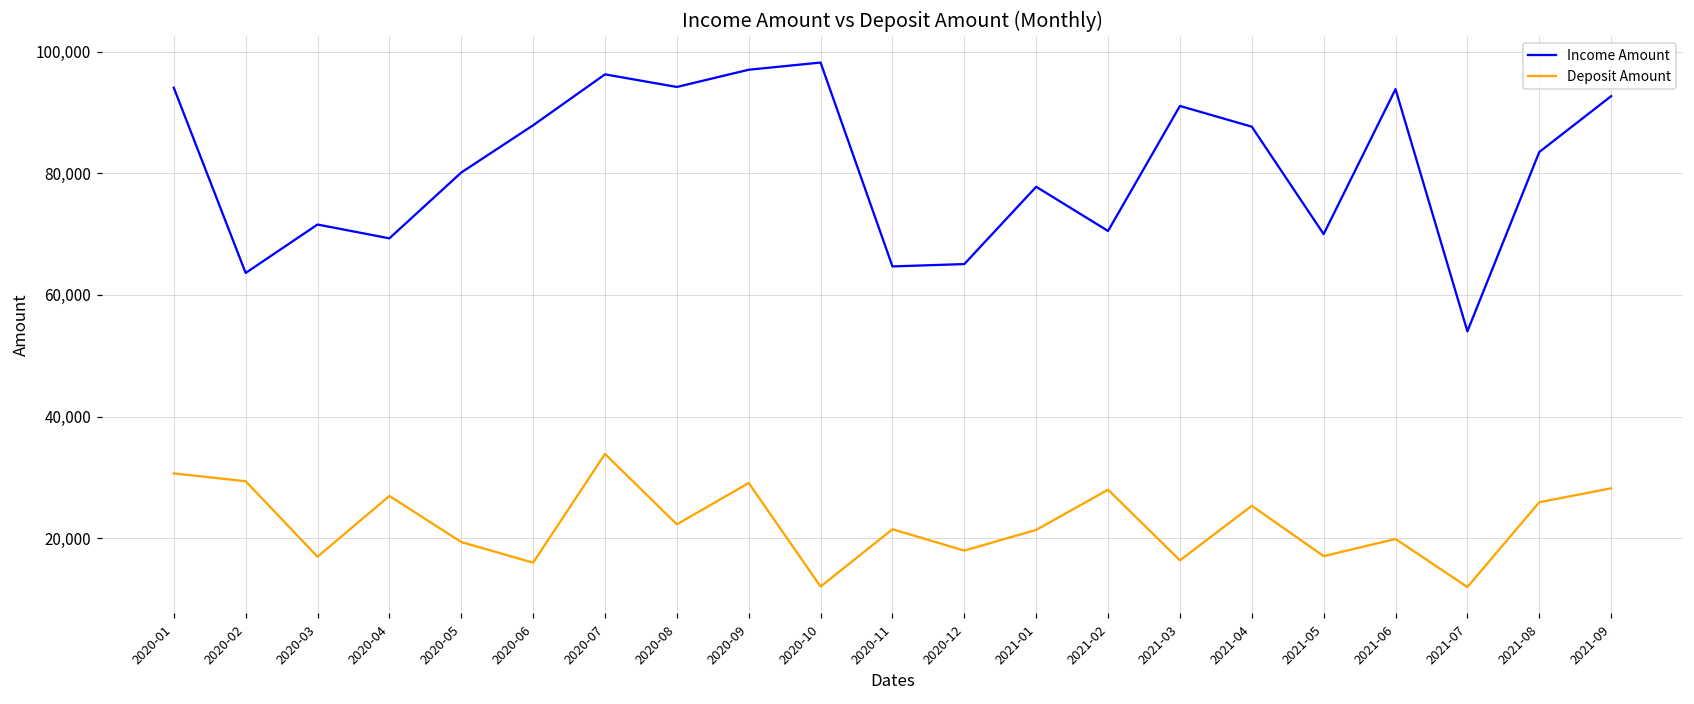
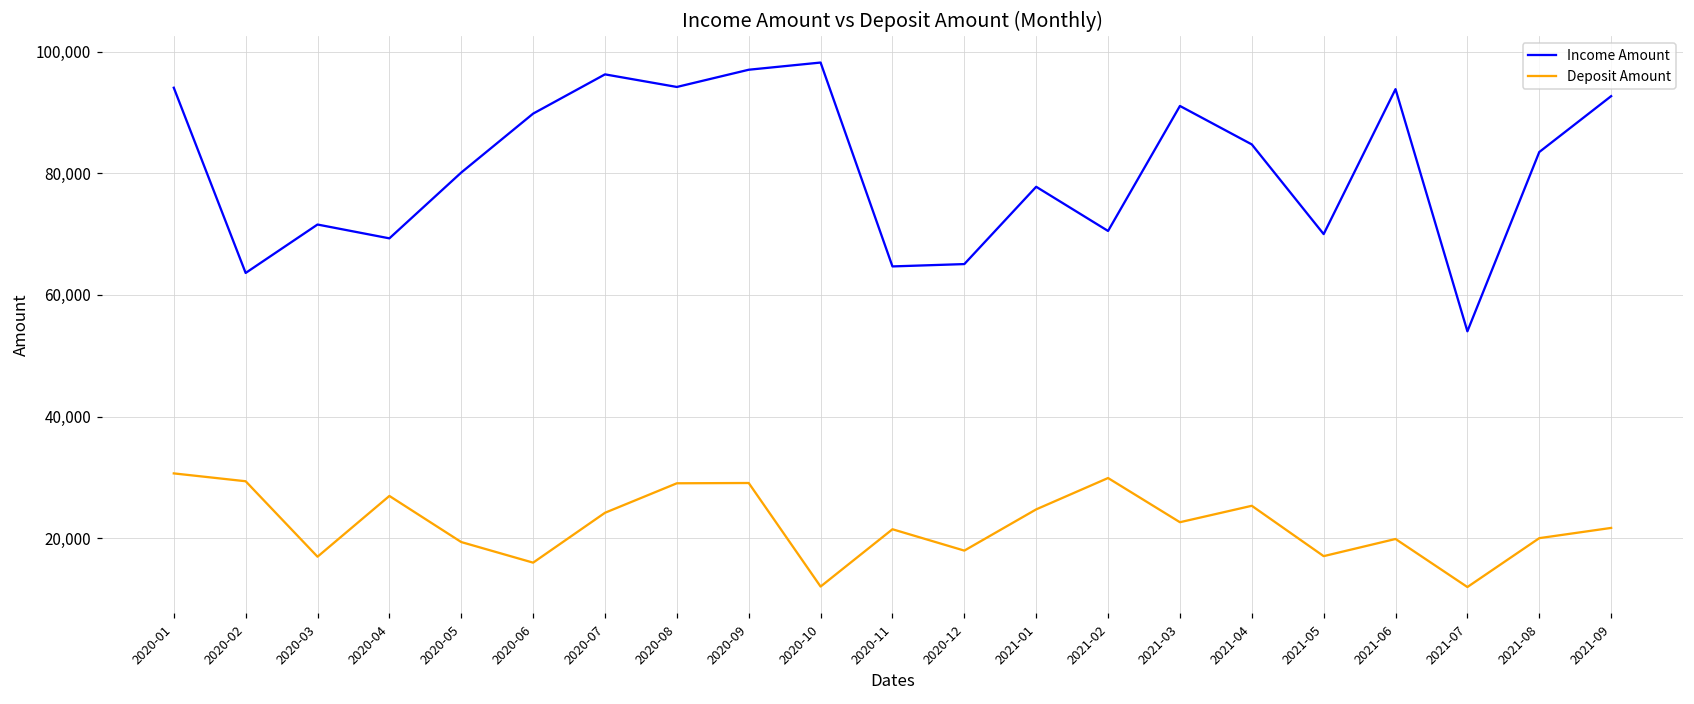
  {
    "Income Amount": {
      "2020-01": "94,000",
      "2020-02": "64,000",
      "2020-03": "72,000",
      "2020-04": "69,000",
      "2020-05": "80,000",
-     "2020-06": "88,000",
+     "2020-06": "90,000",
      "2020-07": "96,000",
      "2020-08": "94,000",
      "2020-09": "97,000",
      "2020-10": "98,000",
      "2020-11": "65,000",
      "2020-12": "65,000",
      "2021-01": "78,000",
      "2021-02": "71,000",
      "2021-03": "91,000",
-     "2021-04": "88,000",
+     "2021-04": "85,000",
      "2021-05": "70,000",
      "2021-06": "94,000",
      "2021-07": "54,000",
      "2021-08": "83,000",
      "2021-09": "93,000"
    },
    "Deposit Amount": {
      "2020-01": "31,000",
      "2020-02": "29,000",
      "2020-03": "17,000",
      "2020-04": "27,000",
      "2020-05": "19,000",
      "2020-06": "16,000",
-     "2020-07": "34,000",
-     "2020-08": "22,000",
+     "2020-07": "24,000",
+     "2020-08": "29,000",
      "2020-09": "29,000",
      "2020-10": "12,000",
      "2020-11": "21,000",
      "2020-12": "18,000",
-     "2021-01": "21,000",
-     "2021-02": "28,000",
-     "2021-03": "16,000",
+     "2021-01": "25,000",
+     "2021-02": "30,000",
+     "2021-03": "23,000",
      "2021-04": "25,000",
      "2021-05": "17,000",
      "2021-06": "20,000",
      "2021-07": "12,000",
-     "2021-08": "26,000",
-     "2021-09": "28,000"
+     "2021-08": "20,000",
+     "2021-09": "22,000"
    }
  }
